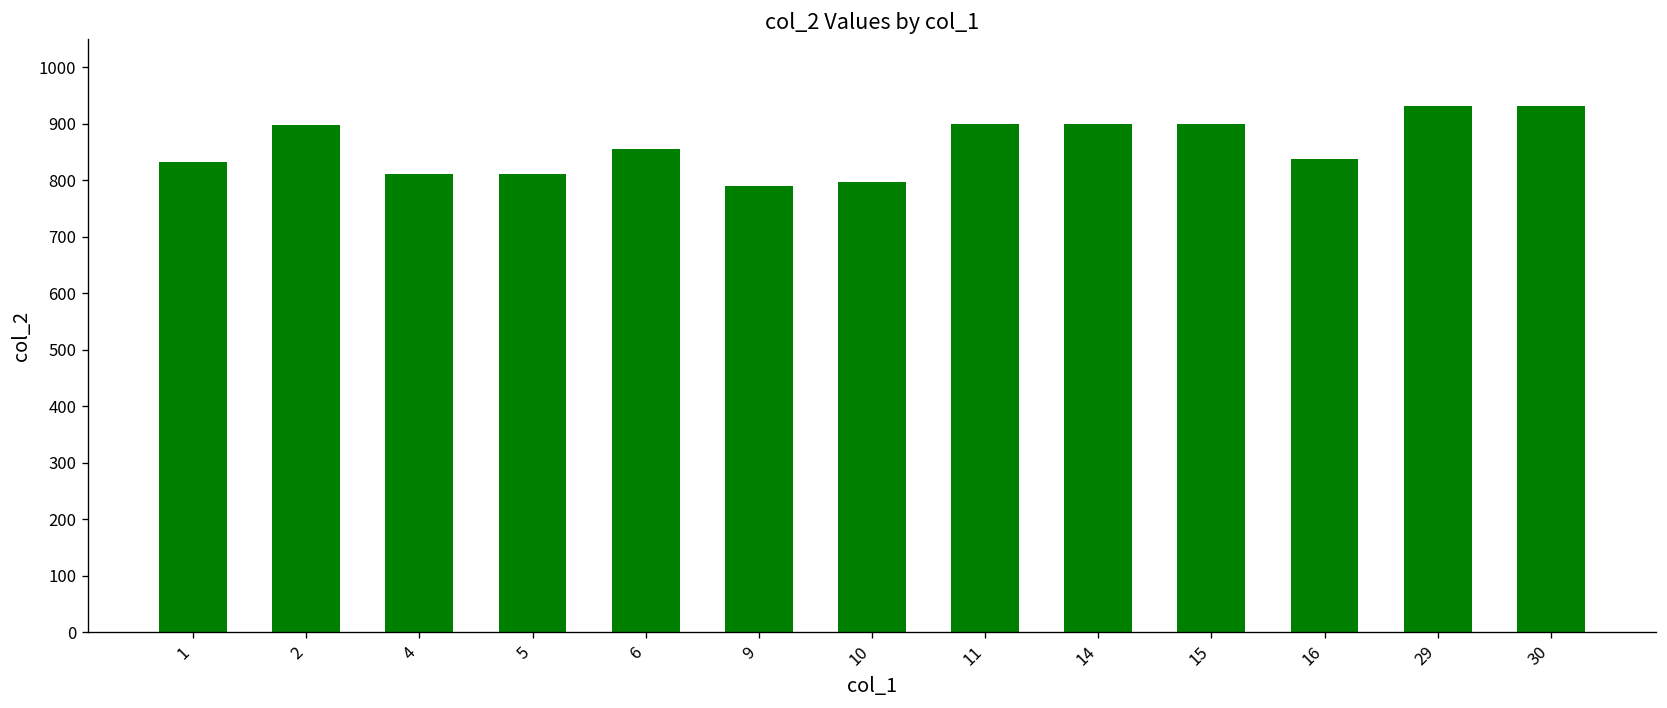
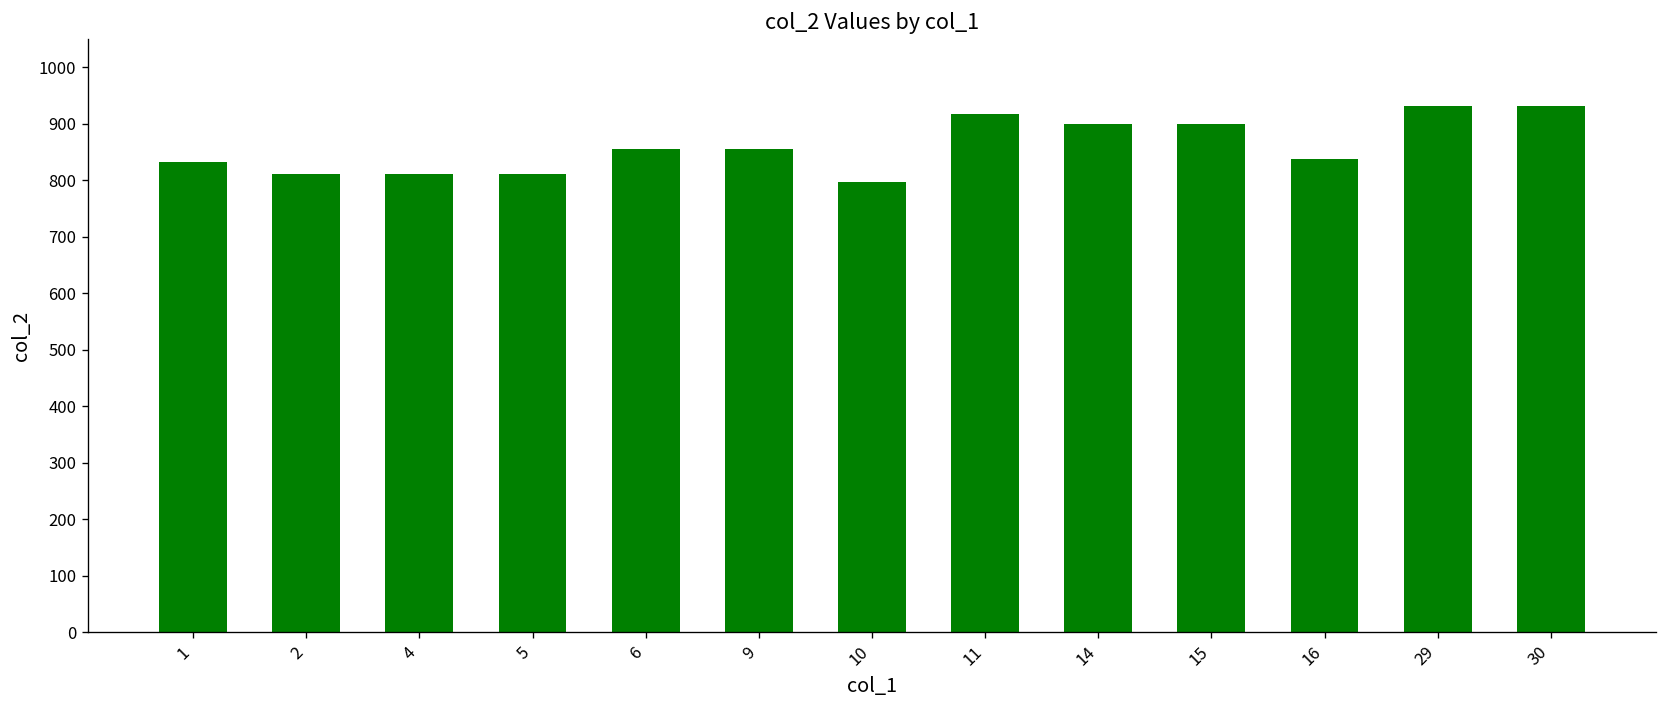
  {
    "1": 830,
-   "2": 900,
+   "2": 810,
    "4": 810,
    "5": 810,
    "6": 860,
-   "9": 790,
+   "9": 860,
    "10": 800,
-   "11": 900,
+   "11": 920,
    "14": 900,
    "15": 900,
    "16": 840,
    "29": 930,
    "30": 930
  }
